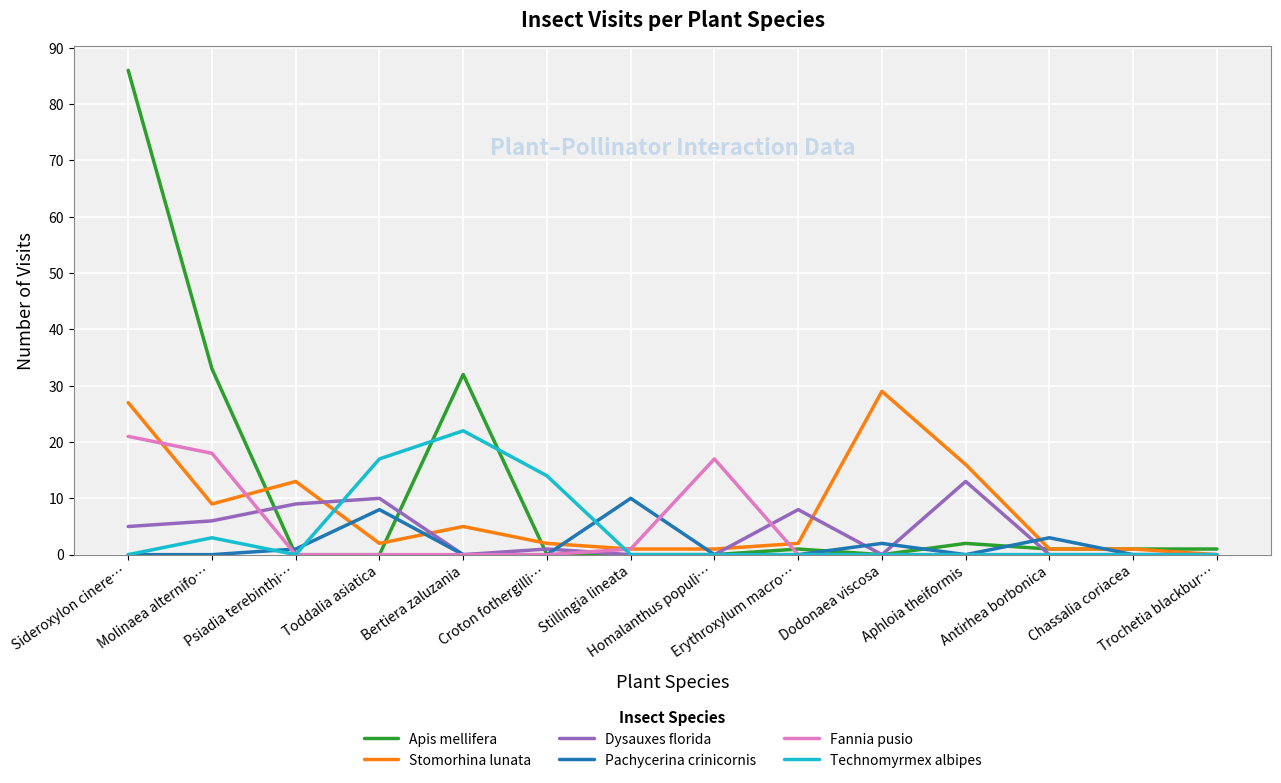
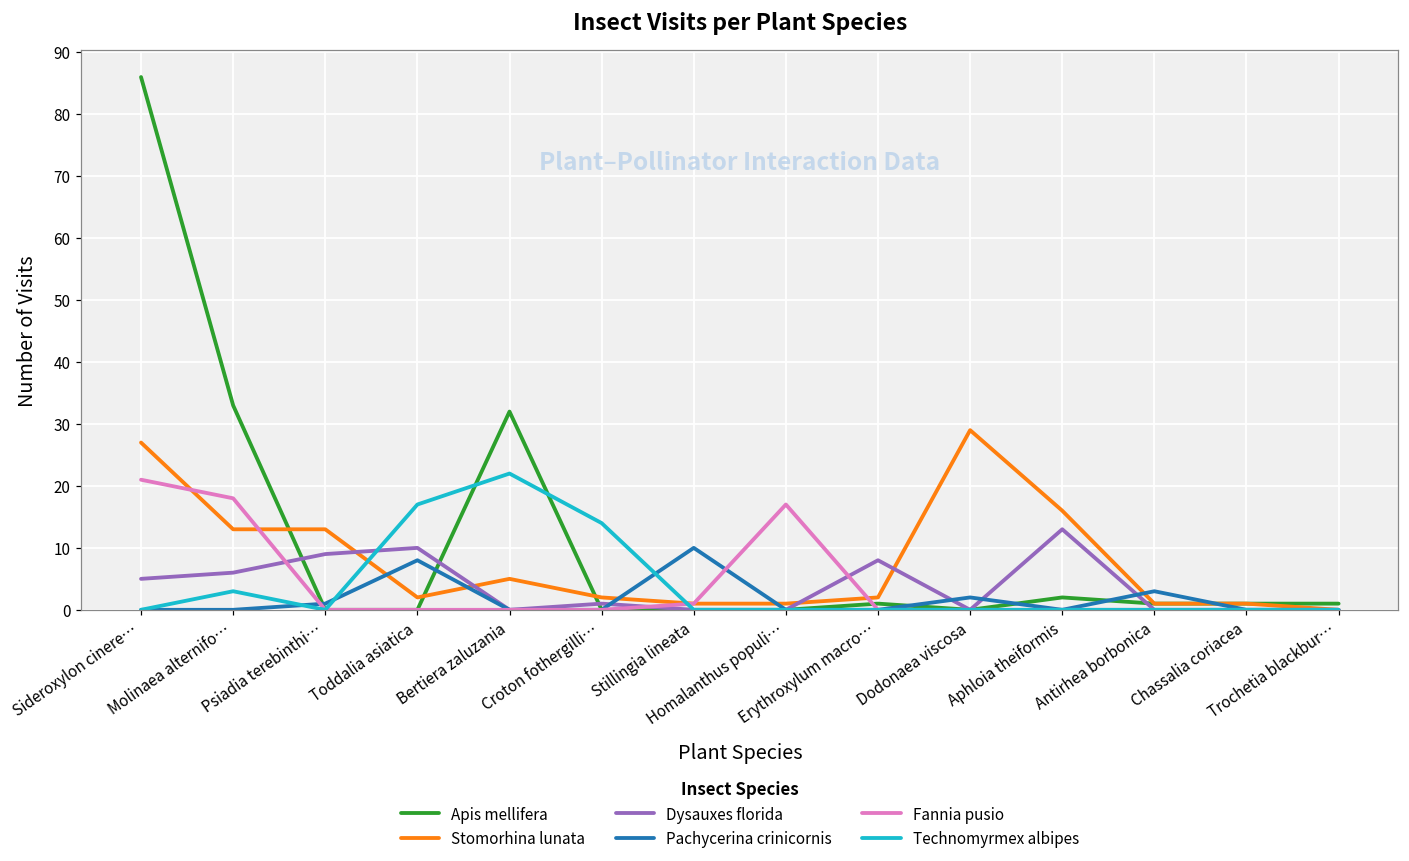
  {
    "Apis mellifera": {
      "Sideroxylon cinere…": 86,
      "Molinaea alternifo…": 33,
      "Bertiera zaluzania": 32,
      "Erythroxylum macro…": 1,
      "Aphloia theiformis": 2,
      "Trochetia blackbur…": 1
    },
    "Stomorhina lunata": {
      "Sideroxylon cinere…": 27,
-     "Molinaea alternifo…": 9,
+     "Molinaea alternifo…": 13,
      "Psiadia terebinthi…": 13,
      "Toddalia asiatica": 2,
      "Bertiera zaluzania": 5,
      "Croton fothergilli…": 2,
      "Homalanthus populi…": 1,
      "Erythroxylum macro…": 2,
      "Dodonaea viscosa": 29,
      "Aphloia theiformis": 16
    },
    "Dysauxes florida": {
      "Sideroxylon cinere…": 5,
      "Molinaea alternifo…": 6,
      "Psiadia terebinthi…": 9,
      "Toddalia asiatica": 10,
      "Croton fothergilli…": 1,
      "Erythroxylum macro…": 8,
      "Aphloia theiformis": 13
    },
    "Pachycerina crinicornis": {
      "Molinaea alternifo…": 0,
      "Psiadia terebinthi…": 1,
      "Toddalia asiatica": 8,
      "Stillingia lineata": 10,
      "Dodonaea viscosa": 2,
      "Antirhea borbonica": 3
    },
    "Fannia pusio": {
      "Sideroxylon cinere…": 21,
      "Molinaea alternifo…": 18,
      "Homalanthus populi…": 17
    },
    "Technomyrmex albipes": {
      "Molinaea alternifo…": 3,
      "Toddalia asiatica": 17,
      "Bertiera zaluzania": 22,
      "Croton fothergilli…": 14
    }
  }
